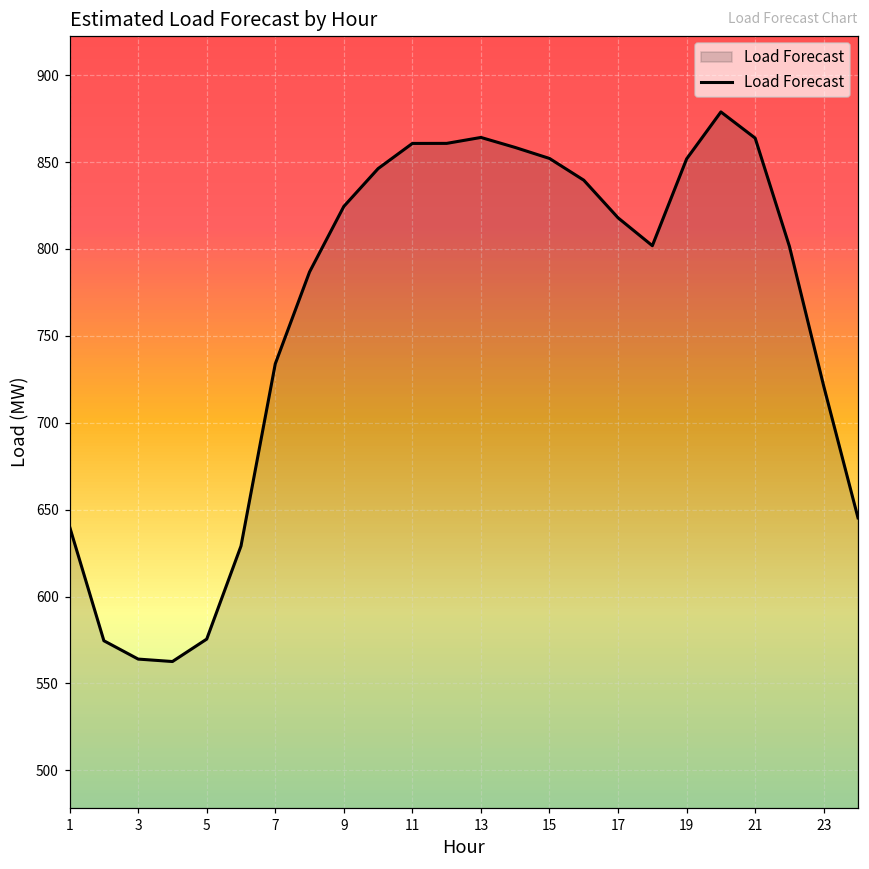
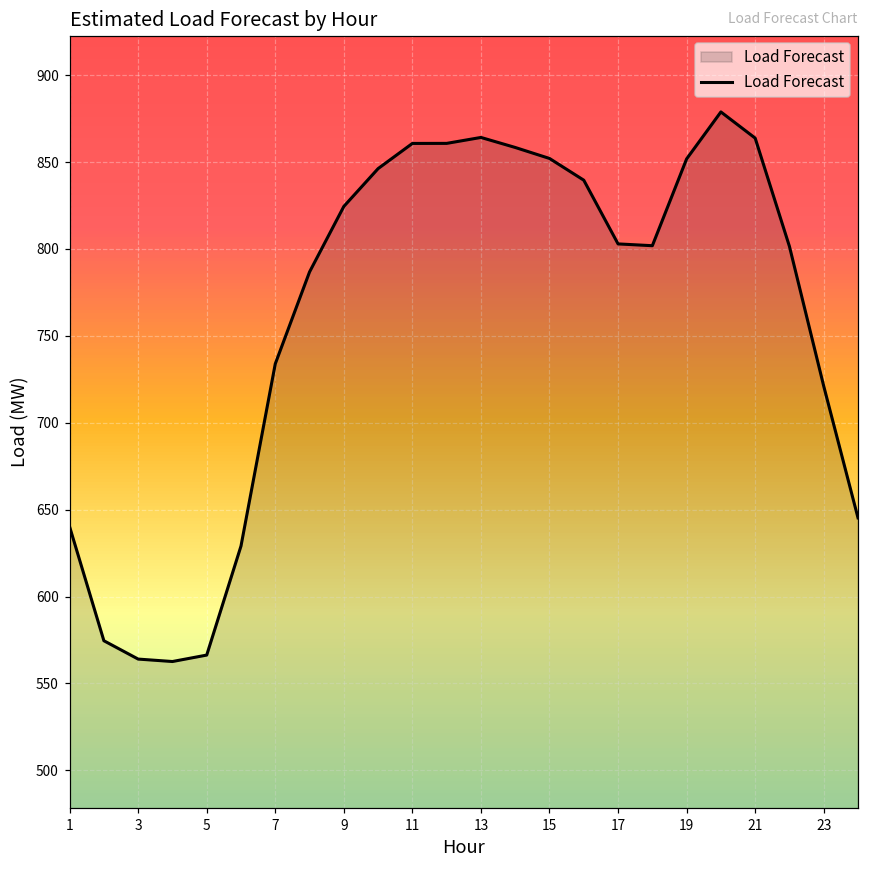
  {
    "1": 640,
    "3": 564,
-   "5": 576,
+   "5": 566,
    "7": 734,
    "9": 824,
    "11": 861,
    "13": 864,
    "15": 852,
-   "17": 818,
+   "17": 803,
    "19": 852,
    "21": 864,
    "23": 721
  }
